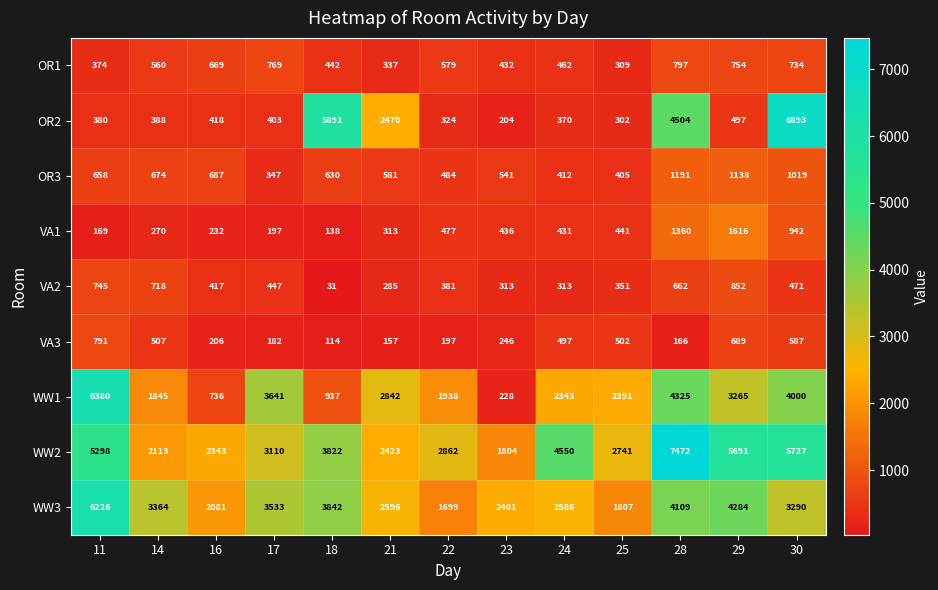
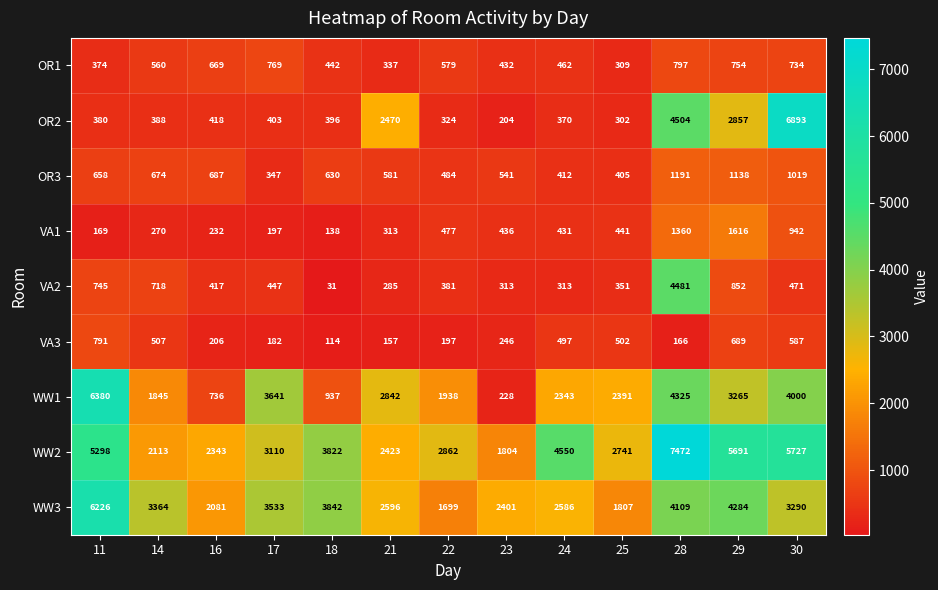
  {
    "OR1": {
      "11": 374,
      "14": 560,
      "16": 669,
      "17": 769,
      "18": 442,
      "21": 337,
      "22": 579,
      "23": 432,
      "24": 462,
      "25": 309,
      "28": 797,
      "29": 754,
      "30": 734
    },
    "OR2": {
      "11": 380,
      "14": 388,
      "16": 418,
      "17": 403,
-     "18": 5891,
+     "18": 396,
      "21": 2470,
      "22": 324,
      "23": 204,
      "24": 370,
      "25": 302,
      "28": 4504,
-     "29": 497,
+     "29": 2857,
      "30": 6893
    },
    "OR3": {
      "11": 658,
      "14": 674,
      "16": 687,
      "17": 347,
      "18": 630,
      "21": 581,
      "22": 484,
      "23": 541,
      "24": 412,
      "25": 405,
      "28": 1191,
      "29": 1138,
      "30": 1019
    },
    "VA1": {
      "11": 169,
      "14": 270,
      "16": 232,
      "17": 197,
      "18": 138,
      "21": 313,
      "22": 477,
      "23": 436,
      "24": 431,
      "25": 441,
      "28": 1360,
      "29": 1616,
      "30": 942
    },
    "VA2": {
      "11": 745,
      "14": 718,
      "16": 417,
      "17": 447,
      "18": 31,
      "21": 285,
      "22": 381,
      "23": 313,
      "24": 313,
      "25": 351,
-     "28": 662,
+     "28": 4481,
      "29": 852,
      "30": 471
    },
    "VA3": {
      "11": 791,
      "14": 507,
      "16": 206,
      "17": 182,
      "18": 114,
      "21": 157,
      "22": 197,
      "23": 246,
      "24": 497,
      "25": 502,
      "28": 166,
      "29": 689,
      "30": 587
    },
    "WW1": {
      "11": 6380,
      "14": 1845,
      "16": 736,
      "17": 3641,
      "18": 937,
      "21": 2842,
      "22": 1938,
      "23": 228,
      "24": 2343,
      "25": 2391,
      "28": 4325,
      "29": 3265,
      "30": 4000
    },
    "WW2": {
      "11": 5298,
      "14": 2113,
      "16": 2343,
      "17": 3110,
      "18": 3822,
      "21": 2423,
      "22": 2862,
      "23": 1804,
      "24": 4550,
      "25": 2741,
      "28": 7472,
      "29": 5691,
      "30": 5727
    },
    "WW3": {
      "11": 6226,
      "14": 3364,
      "16": 2081,
      "17": 3533,
      "18": 3842,
      "21": 2596,
      "22": 1699,
      "23": 2401,
      "24": 2586,
      "25": 1807,
      "28": 4109,
      "29": 4284,
      "30": 3290
    }
  }
